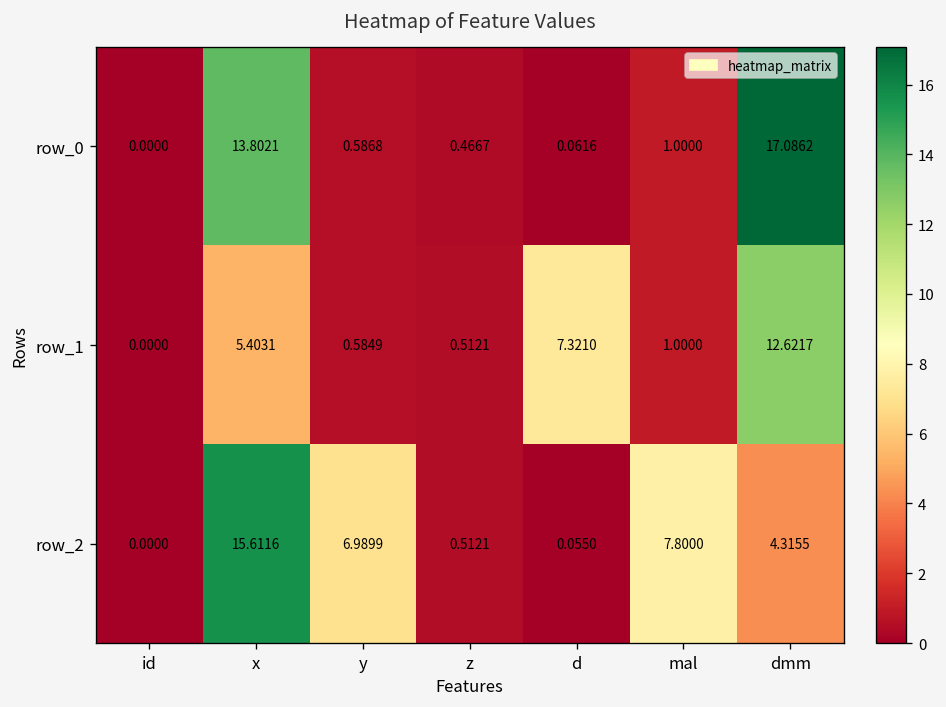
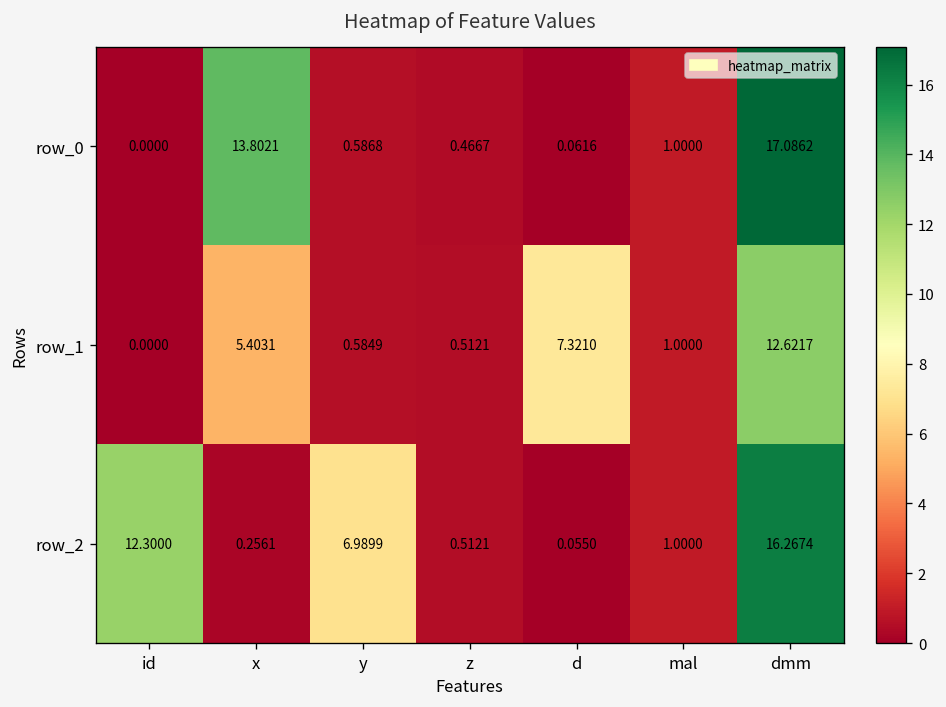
  {
    "row_0": {
      "id": 0.0000,
      "x": 13.8021,
      "y": 0.5868,
      "z": 0.4667,
      "d": 0.0616,
      "mal": 1.0000,
      "dmm": 17.0862
    },
    "row_1": {
      "id": 0.0000,
      "x": 5.4031,
      "y": 0.5849,
      "z": 0.5121,
      "d": 7.3210,
      "mal": 1.0000,
      "dmm": 12.6217
    },
    "row_2": {
-     "id": 0.0000,
-     "x": 15.6116,
+     "id": 12.3000,
+     "x": 0.2561,
      "y": 6.9899,
      "z": 0.5121,
      "d": 0.0550,
-     "mal": 7.8000,
-     "dmm": 4.3155
+     "mal": 1.0000,
+     "dmm": 16.2674
    }
  }
